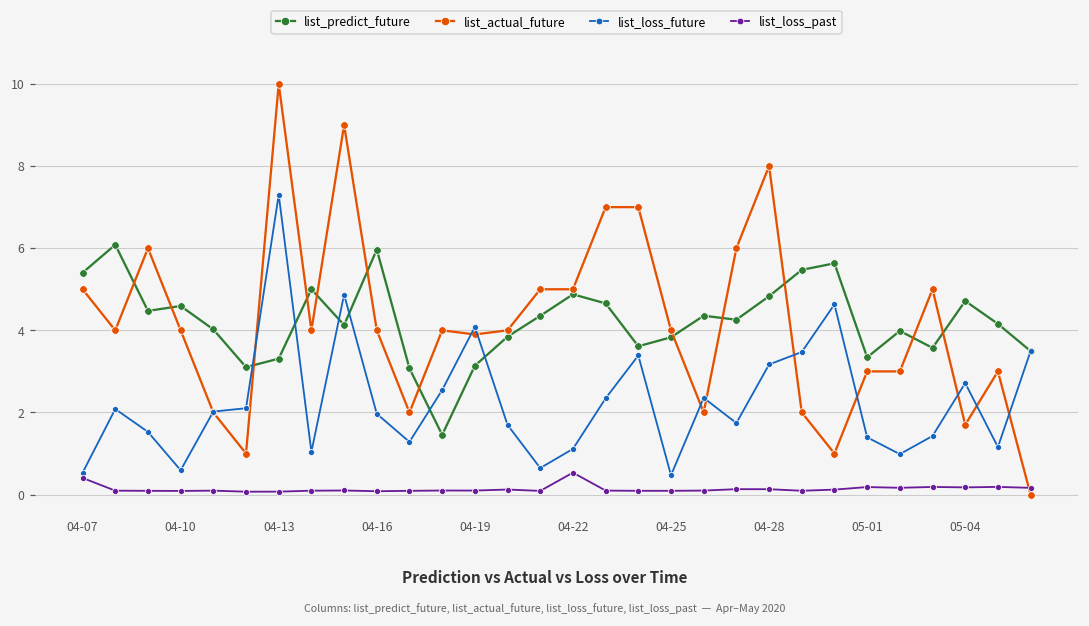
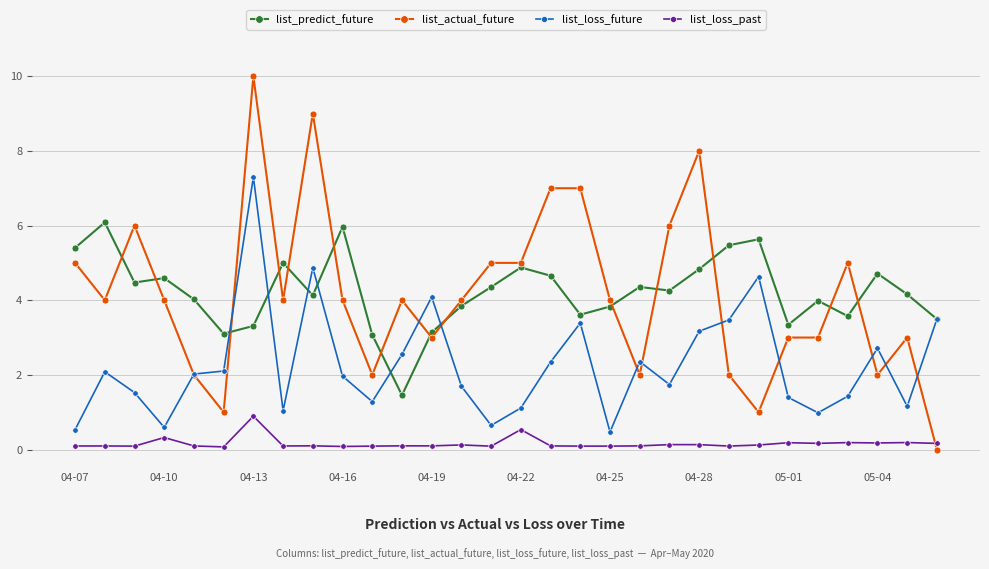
  {
    "list_predict_future": {
      "04-07": 5.4,
      "04-10": 4.6,
      "04-13": 3.3,
      "04-16": 6.0,
      "04-19": 3.1,
      "04-22": 4.9,
      "04-25": 3.8,
      "04-28": 4.8,
      "05-01": 3.3,
      "05-04": 4.7
    },
    "list_actual_future": {
      "04-07": 5.0,
      "04-10": 4.0,
      "04-13": 10.0,
      "04-16": 4.0,
-     "04-19": 3.9,
+     "04-19": 3.0,
      "04-22": 5.0,
      "04-25": 4.0,
      "04-28": 8.0,
      "05-01": 3.0,
-     "05-04": 1.7
+     "05-04": 2.0
    },
    "list_loss_future": {
      "04-07": 0.5,
      "04-10": 0.6,
      "04-13": 7.3,
      "04-16": 2.0,
      "04-19": 4.1,
      "04-22": 1.1,
      "04-25": 0.5,
      "04-28": 3.2,
      "05-01": 1.4,
      "05-04": 2.7
    },
    "list_loss_past": {
-     "04-07": 0.4,
-     "04-10": 0.1,
-     "04-13": 0.1,
+     "04-07": 0.1,
+     "04-10": 0.3,
+     "04-13": 0.9,
      "04-16": 0.1,
      "04-19": 0.1,
      "04-22": 0.5,
      "04-25": 0.1,
      "04-28": 0.1,
      "05-01": 0.2,
      "05-04": 0.2
    }
  }
